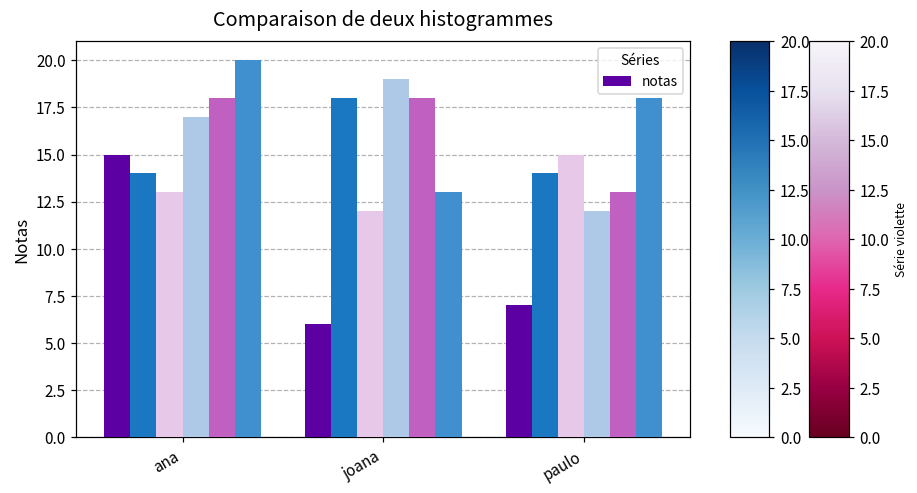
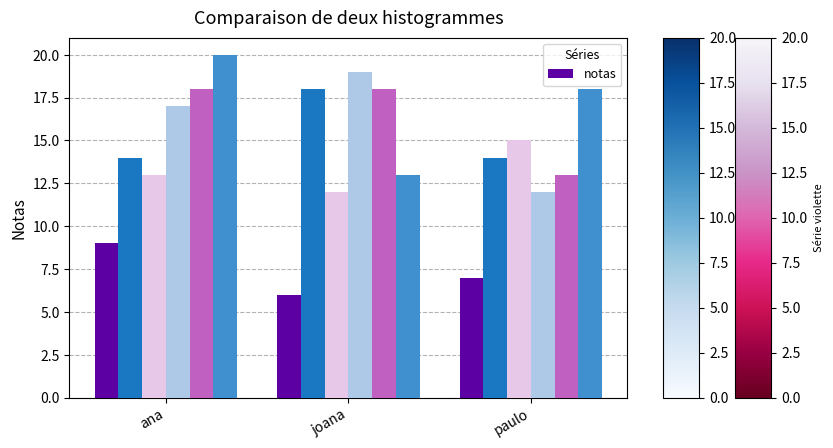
  {
    "notas": {
-     "ana": 15,
+     "ana": 9,
      "joana": 6,
      "paulo": 7
    }
  }
